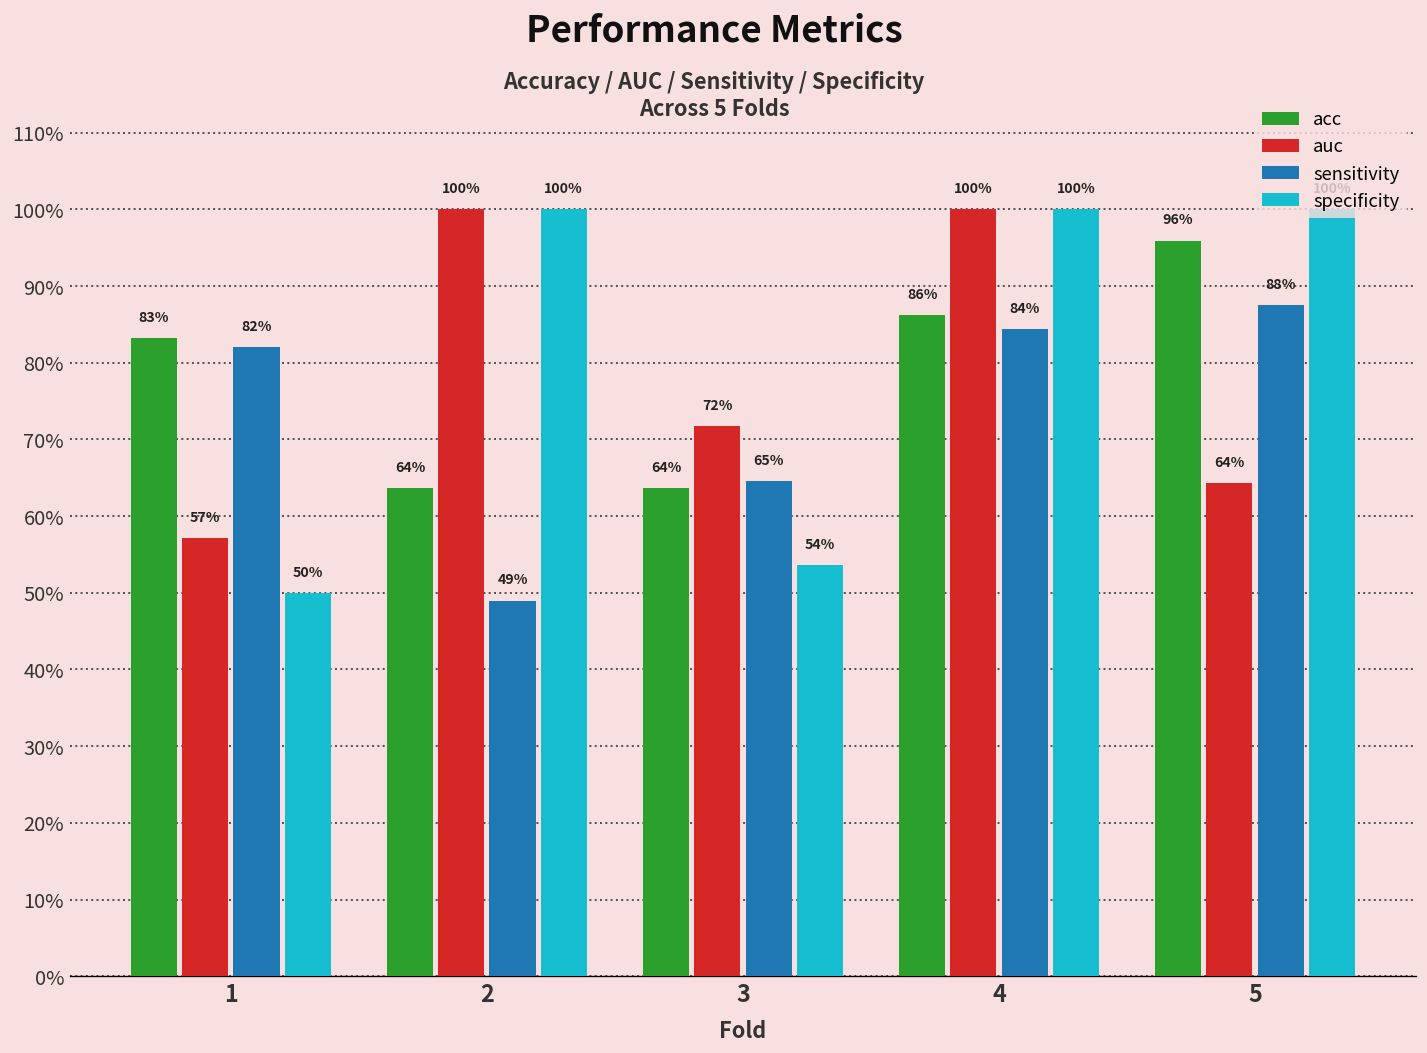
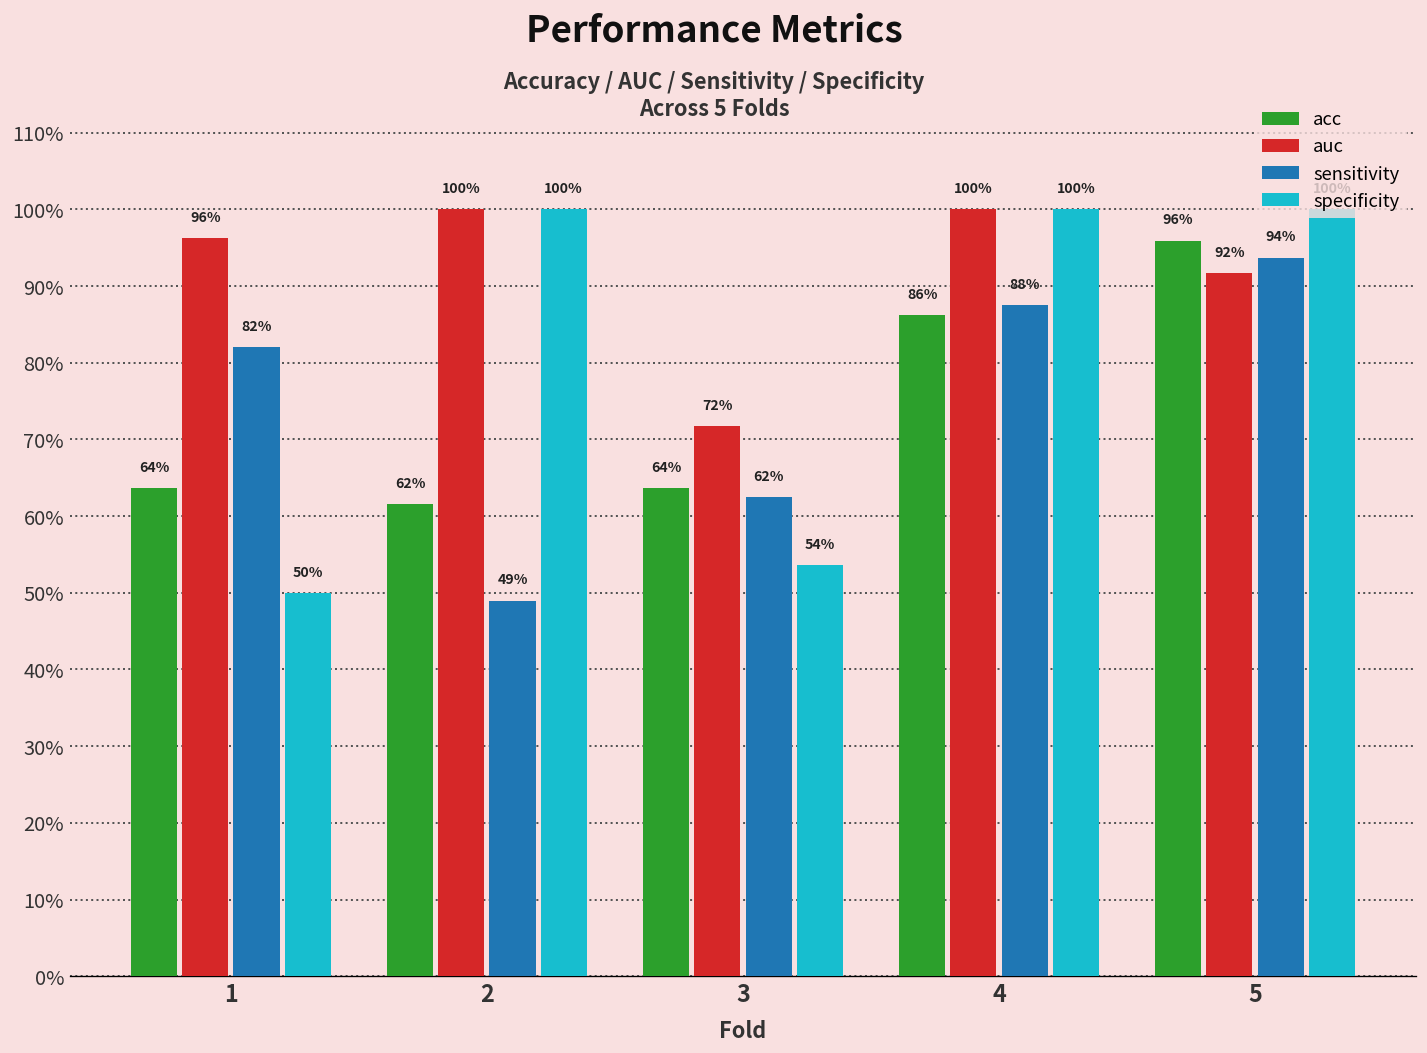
  {
    "acc": {
-     "1": "83%",
-     "2": "64%",
+     "1": "64%",
+     "2": "62%",
      "3": "64%",
      "4": "86%",
      "5": "96%"
    },
    "auc": {
-     "1": "57%",
+     "1": "96%",
      "2": "100%",
      "3": "72%",
      "4": "100%",
-     "5": "64%"
+     "5": "92%"
    },
    "sensitivity": {
      "1": "82%",
      "2": "49%",
-     "3": "65%",
-     "4": "84%",
-     "5": "88%"
+     "3": "62%",
+     "4": "88%",
+     "5": "94%"
    },
    "specificity": {
      "1": "50%",
      "2": "100%",
      "3": "54%",
      "4": "100%"
    }
  }
